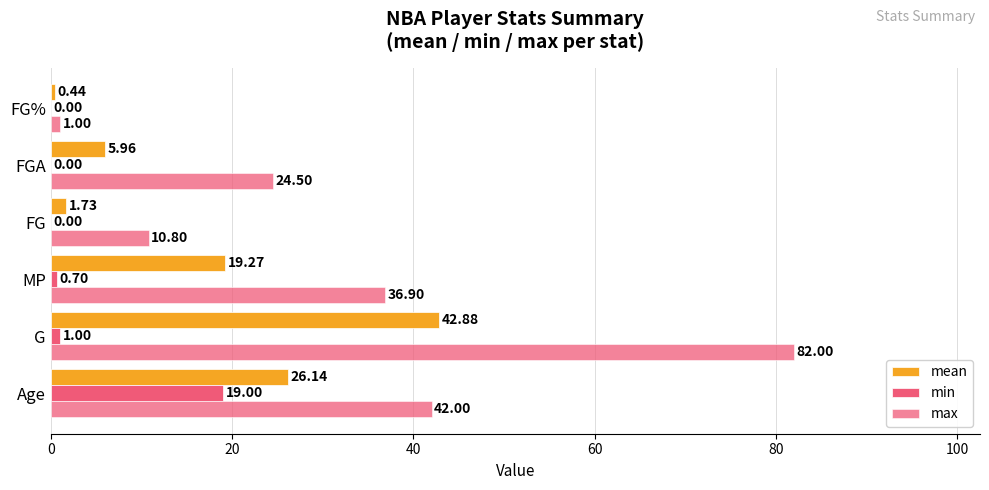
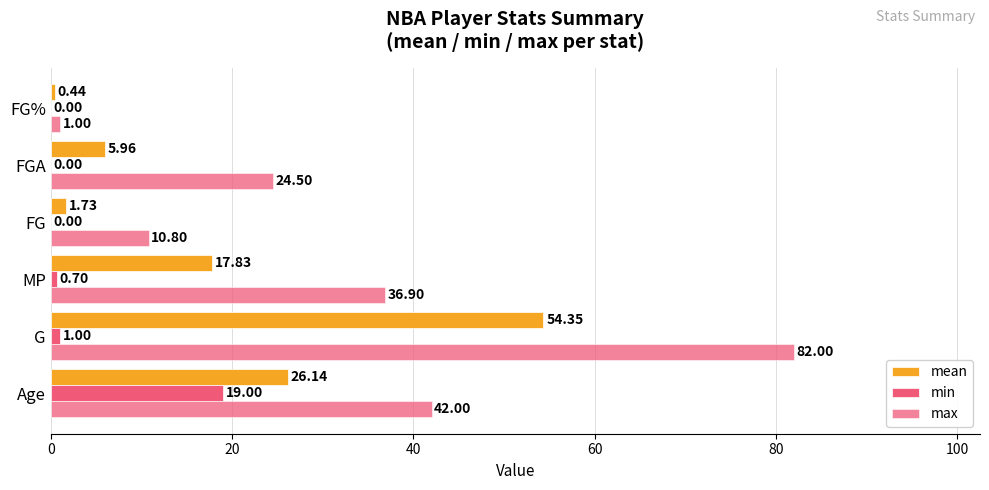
  {
    "mean": {
      "FG%": 0.44,
      "FGA": 5.96,
      "FG": 1.73,
-     "MP": 19.27,
-     "G": 42.88,
+     "MP": 17.83,
+     "G": 54.35,
      "Age": 26.14
    }
  }
